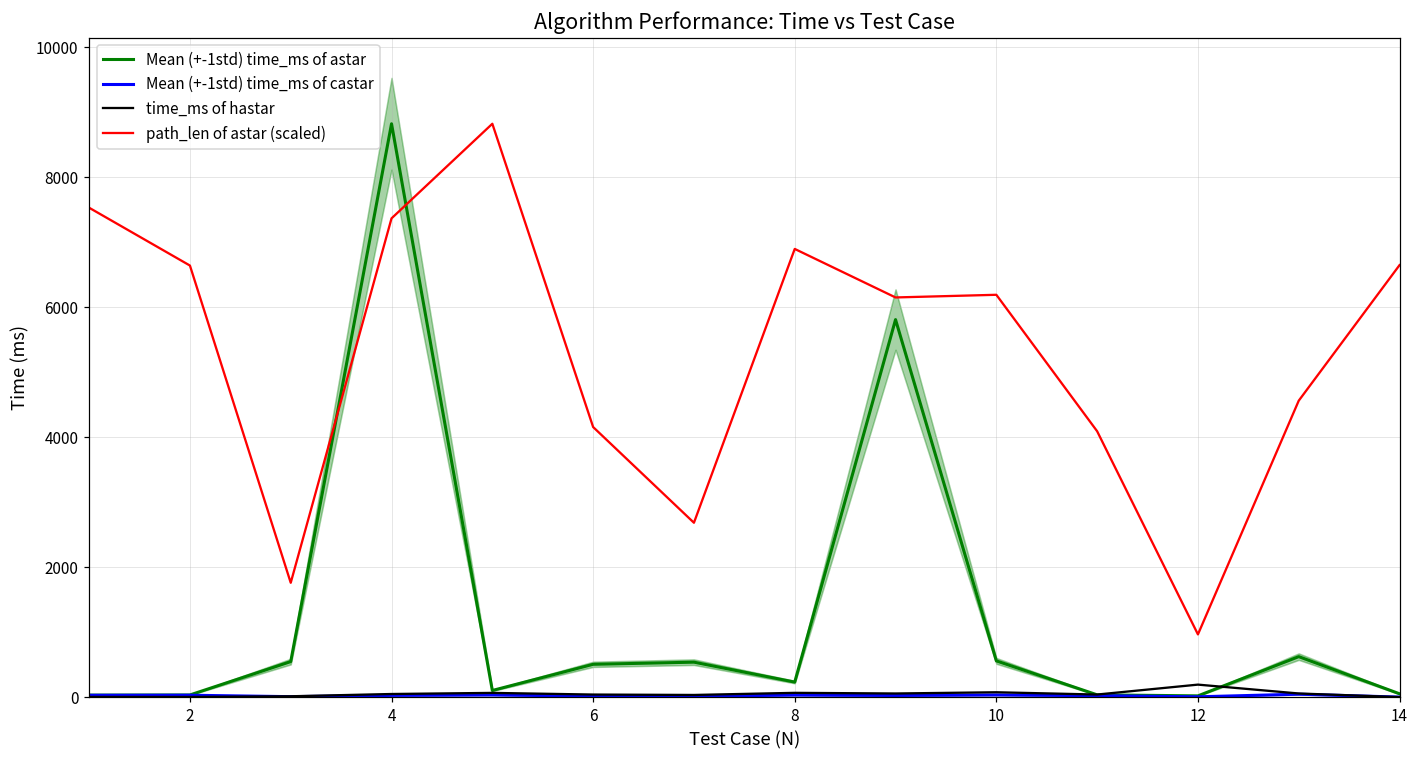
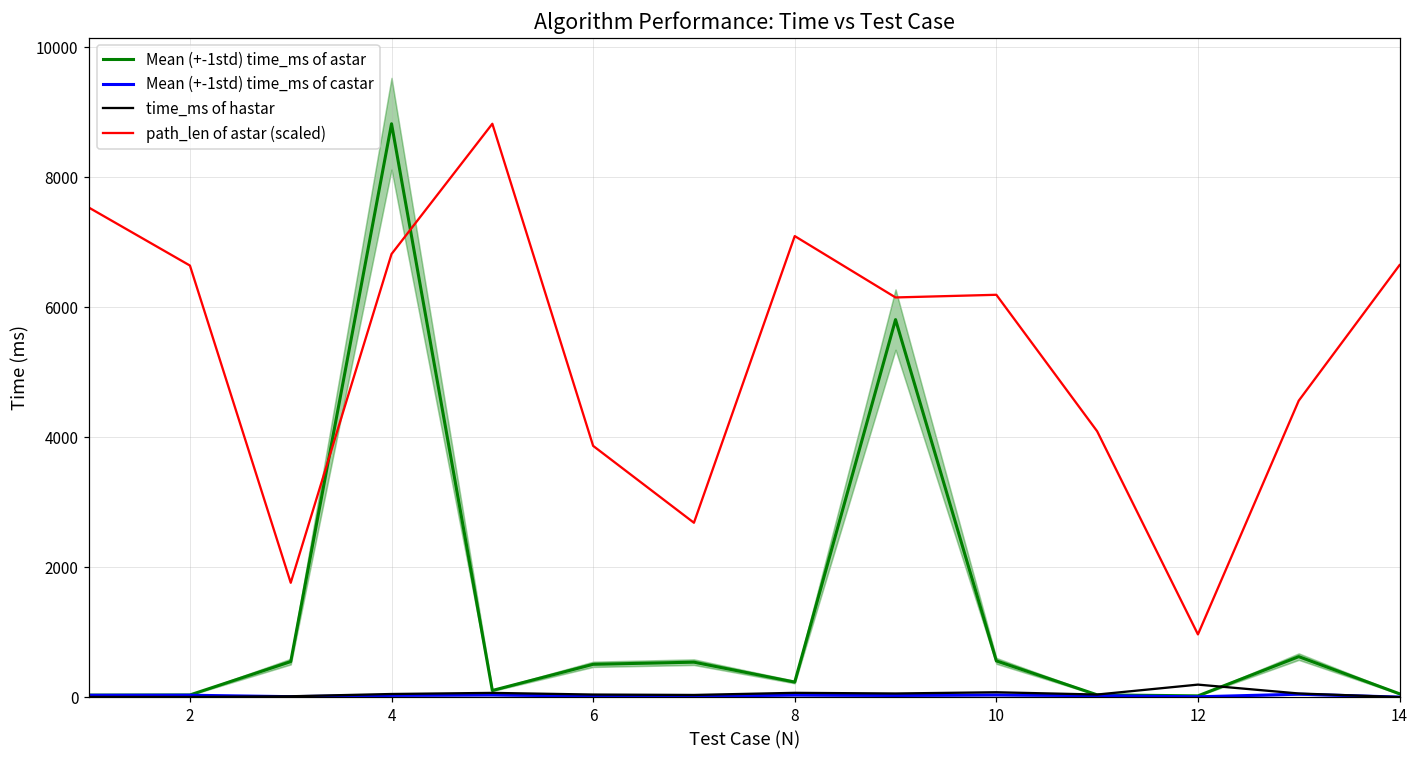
  {
    "time_ms of hastar": {
      "12": 200
    },
    "path_len of astar (scaled)": {
      "2": 6600,
-     "4": 7400,
-     "6": 4200,
-     "8": 6900,
+     "4": 6800,
+     "6": 3900,
+     "8": 7100,
      "10": 6200,
      "12": 1000,
      "14": 6600
    }
  }
